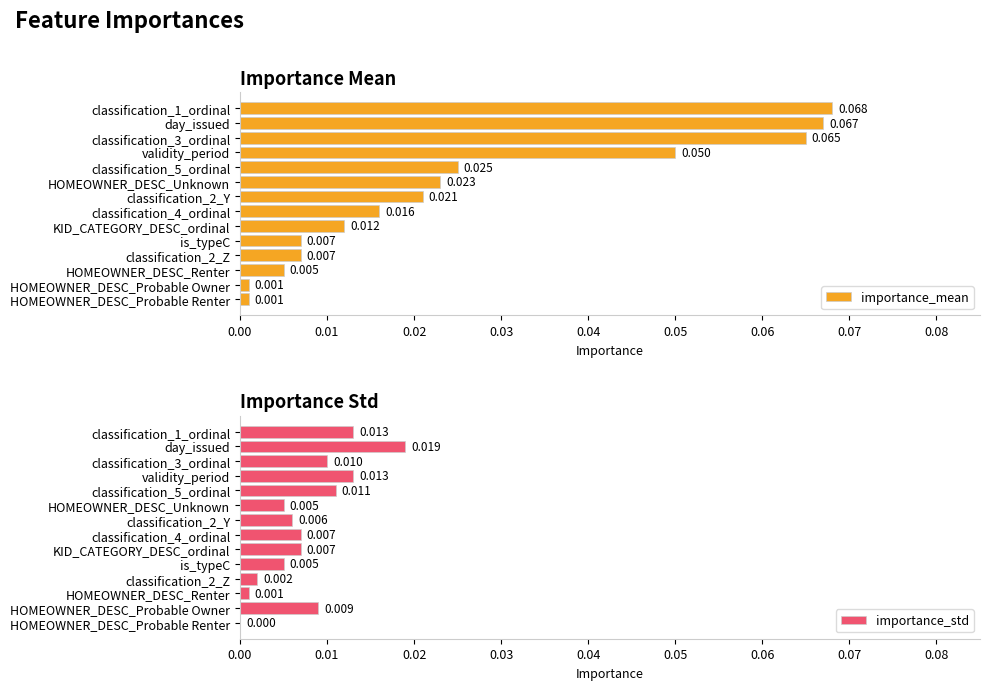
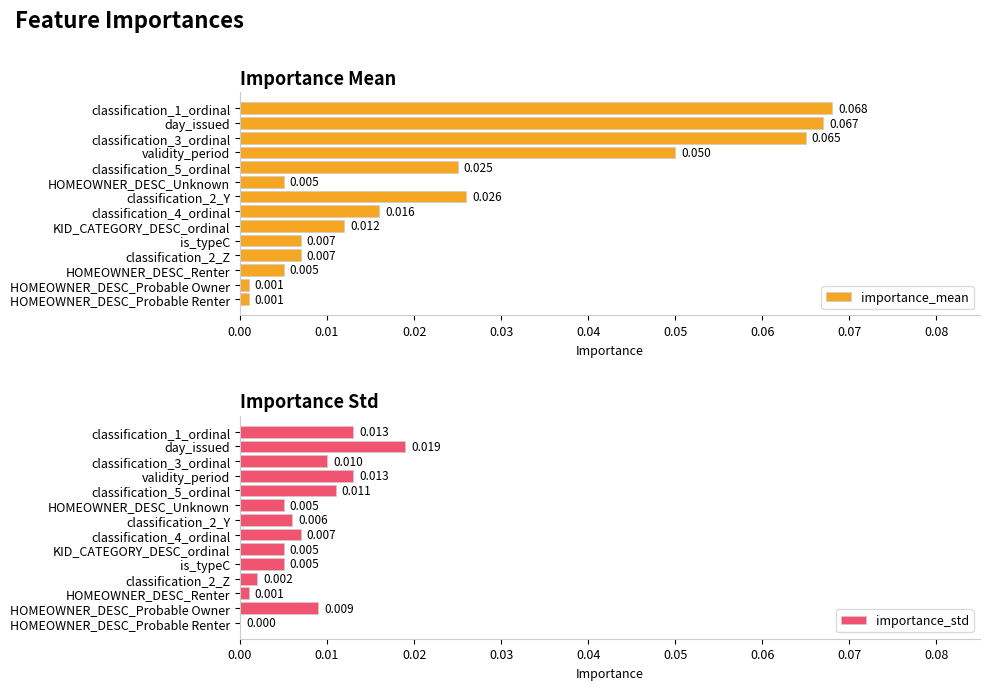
  {
    "Importance Mean": {
      "classification_1_ordinal": 0.068,
      "day_issued": 0.067,
      "classification_3_ordinal": 0.065,
      "validity_period": 0.050,
      "classification_5_ordinal": 0.025,
-     "HOMEOWNER_DESC_Unknown": 0.023,
-     "classification_2_Y": 0.021,
+     "HOMEOWNER_DESC_Unknown": 0.005,
+     "classification_2_Y": 0.026,
      "classification_4_ordinal": 0.016,
      "KID_CATEGORY_DESC_ordinal": 0.012,
      "is_typeC": 0.007,
      "classification_2_Z": 0.007,
      "HOMEOWNER_DESC_Renter": 0.005,
      "HOMEOWNER_DESC_Probable Owner": 0.001,
      "HOMEOWNER_DESC_Probable Renter": 0.001
    },
    "Importance Std": {
      "classification_1_ordinal": 0.013,
      "day_issued": 0.019,
      "classification_3_ordinal": 0.010,
      "validity_period": 0.013,
      "classification_5_ordinal": 0.011,
      "HOMEOWNER_DESC_Unknown": 0.005,
      "classification_2_Y": 0.006,
      "classification_4_ordinal": 0.007,
-     "KID_CATEGORY_DESC_ordinal": 0.007,
+     "KID_CATEGORY_DESC_ordinal": 0.005,
      "is_typeC": 0.005,
      "classification_2_Z": 0.002,
      "HOMEOWNER_DESC_Renter": 0.001,
      "HOMEOWNER_DESC_Probable Owner": 0.009,
      "HOMEOWNER_DESC_Probable Renter": 0.000
    }
  }
